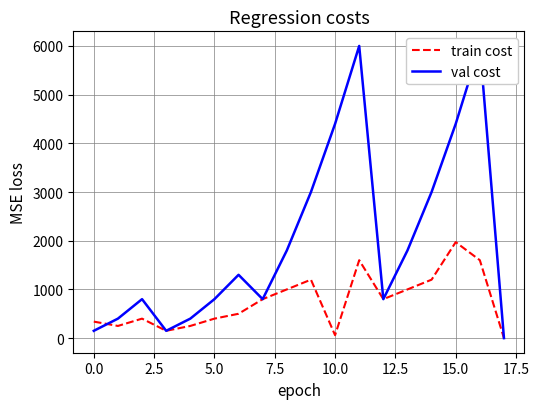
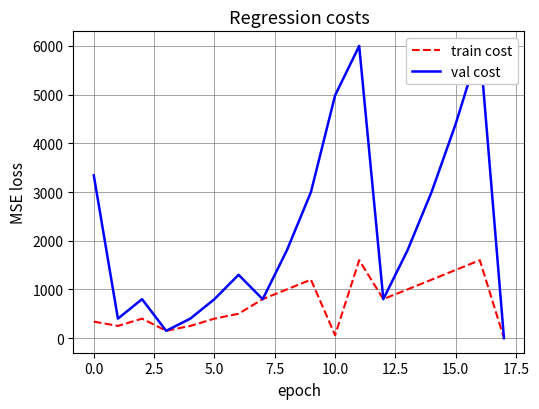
  {
    "train cost": {
      "0.0": 300,
      "5.0": 400,
      "10.0": 100,
-     "15.0": 2000
+     "15.0": 1400
    },
    "val cost": {
-     "0.0": 200,
+     "0.0": 3300,
      "5.0": 800,
-     "10.0": 4400,
+     "10.0": 5000,
      "15.0": 4400
    }
  }
